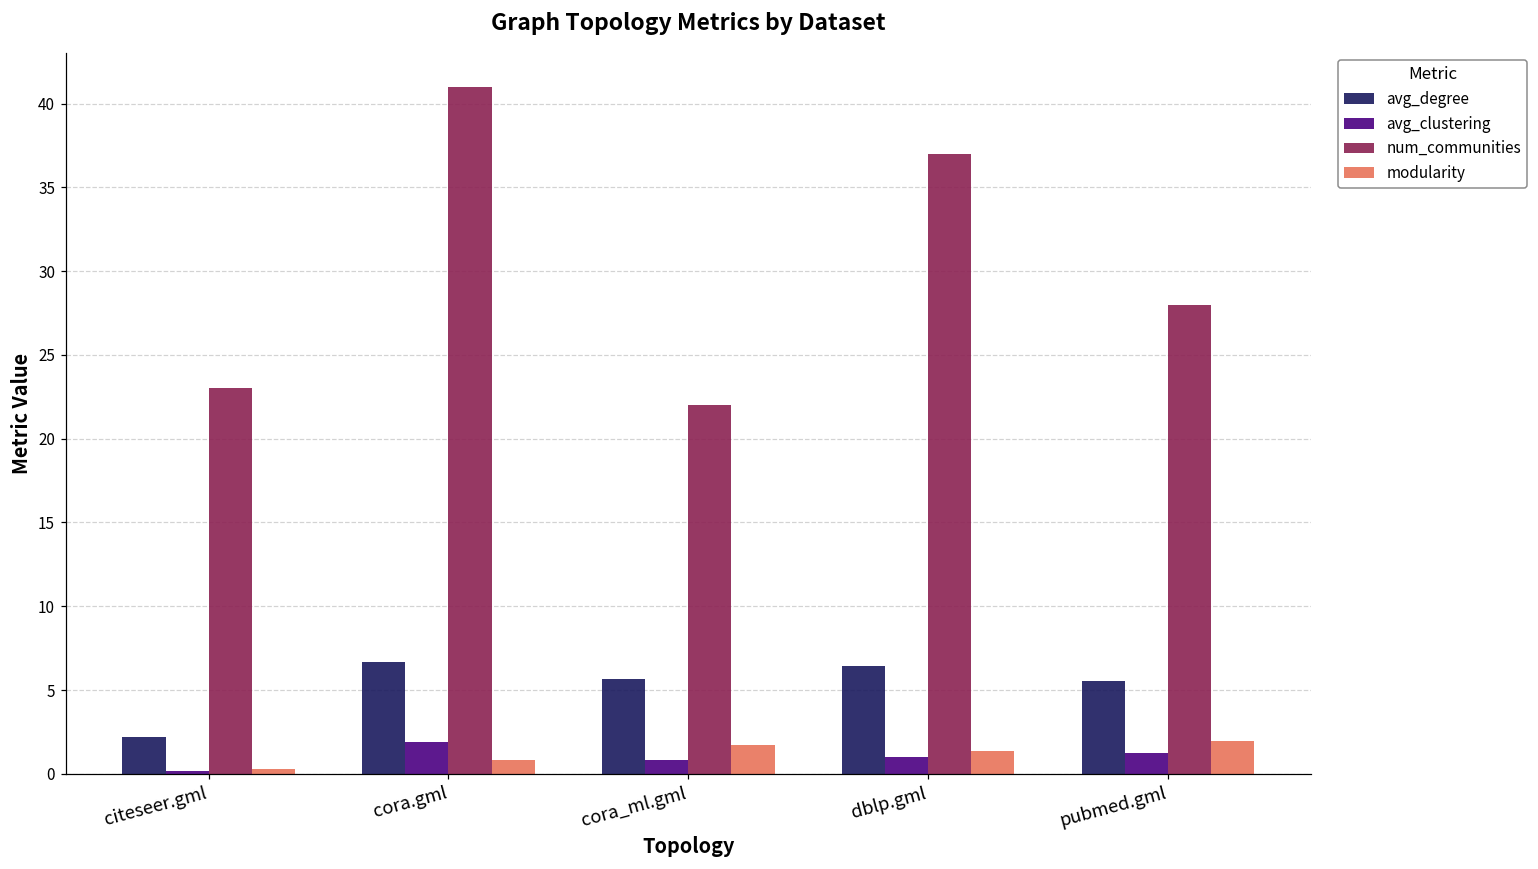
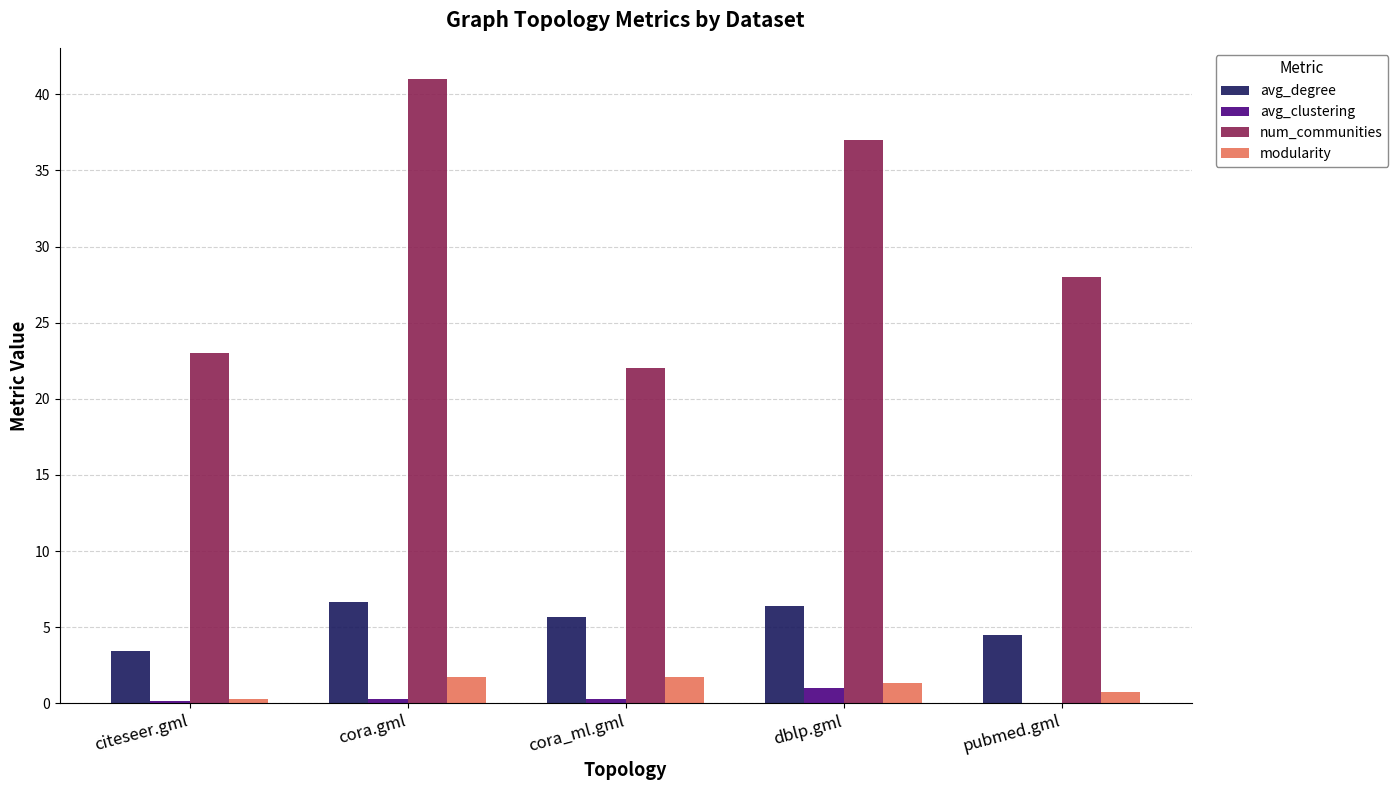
  {
    "avg_degree": {
-     "citeseer.gml": 2.2,
+     "citeseer.gml": 3.5,
      "cora.gml": 6.7,
      "cora_ml.gml": 5.7,
      "dblp.gml": 6.4,
-     "pubmed.gml": 5.6
+     "pubmed.gml": 4.5
    },
    "avg_clustering": {
-     "cora.gml": 1.9,
-     "cora_ml.gml": 0.8,
+     "cora.gml": 0.3,
+     "cora_ml.gml": 0.3,
      "dblp.gml": 1.0,
-     "pubmed.gml": 1.2
+     "pubmed.gml": 0.1
    },
    "num_communities": {
      "citeseer.gml": 23.0,
      "cora.gml": 41.0,
      "cora_ml.gml": 22.0,
      "dblp.gml": 37.0,
      "pubmed.gml": 28.0
    },
    "modularity": {
      "citeseer.gml": 0.3,
-     "cora.gml": 0.8,
+     "cora.gml": 1.7,
      "cora_ml.gml": 1.7,
      "dblp.gml": 1.4,
-     "pubmed.gml": 1.9
+     "pubmed.gml": 0.8
    }
  }
